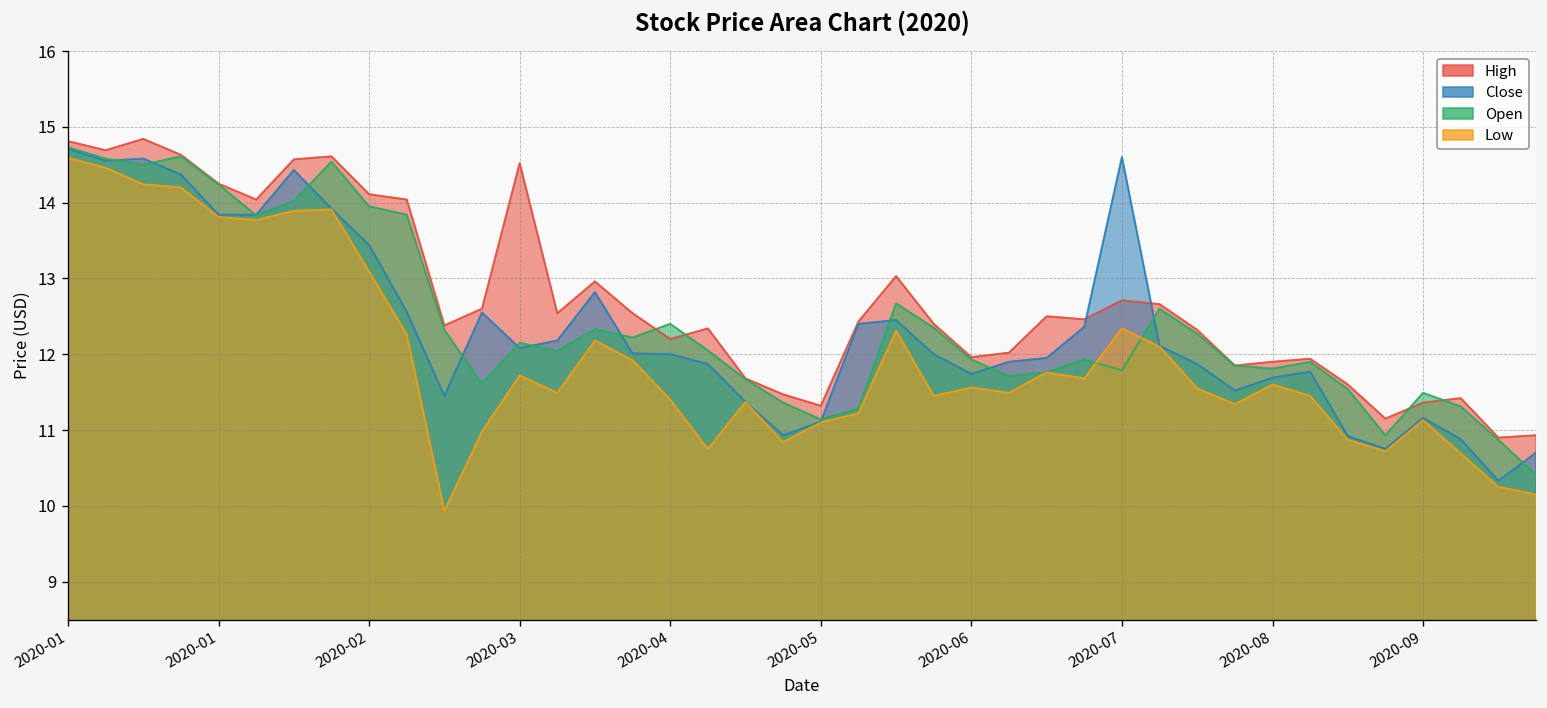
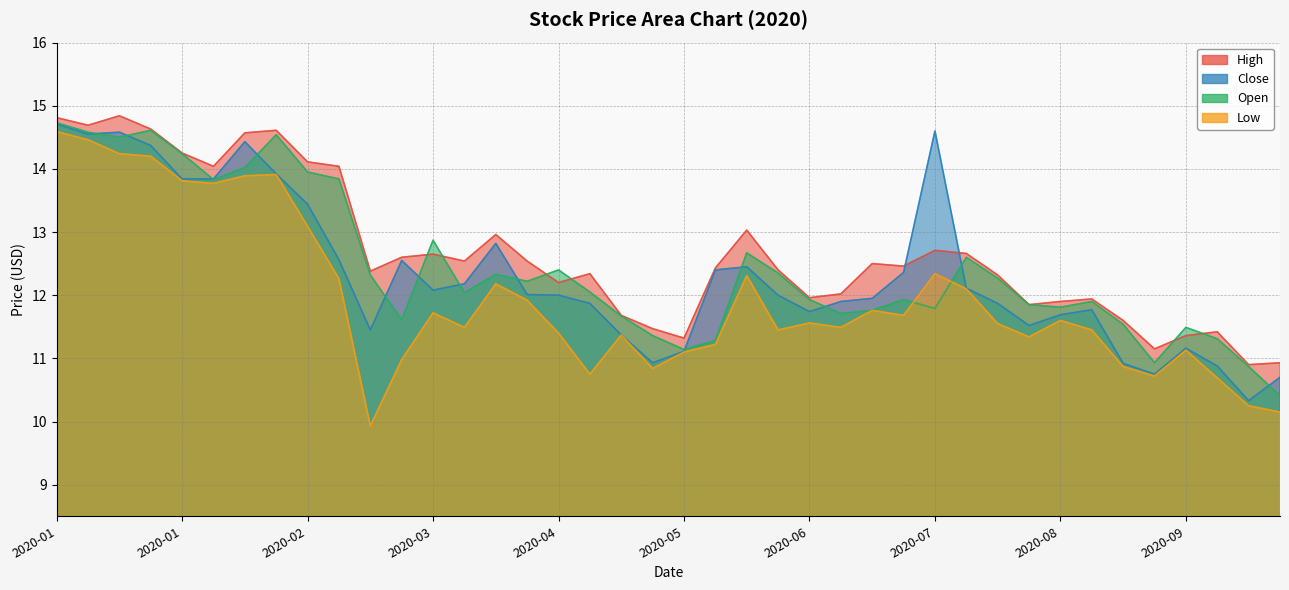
  {
    "High": {
      "2020-02": 14.1,
-     "2020-03": 14.5,
+     "2020-03": 12.7,
      "2020-04": 12.2,
      "2020-05": 11.3,
      "2020-07": 12.7,
      "2020-08": 11.9,
      "2020-09": 11.4
    },
    "Close": {
      "2020-02": 13.4,
      "2020-03": 12.1,
      "2020-04": 12.0,
      "2020-06": 11.7,
      "2020-07": 14.6,
      "2020-08": 11.7
    },
    "Open": {
      "2020-02": 14.0,
-     "2020-03": 12.2,
+     "2020-03": 12.9,
      "2020-04": 12.4,
      "2020-07": 11.8,
      "2020-08": 11.8,
      "2020-09": 11.5
    },
    "Low": {
      "2020-02": 13.1,
      "2020-03": 11.7,
      "2020-04": 11.4,
      "2020-06": 11.6,
      "2020-07": 12.3,
      "2020-08": 11.6
    }
  }
